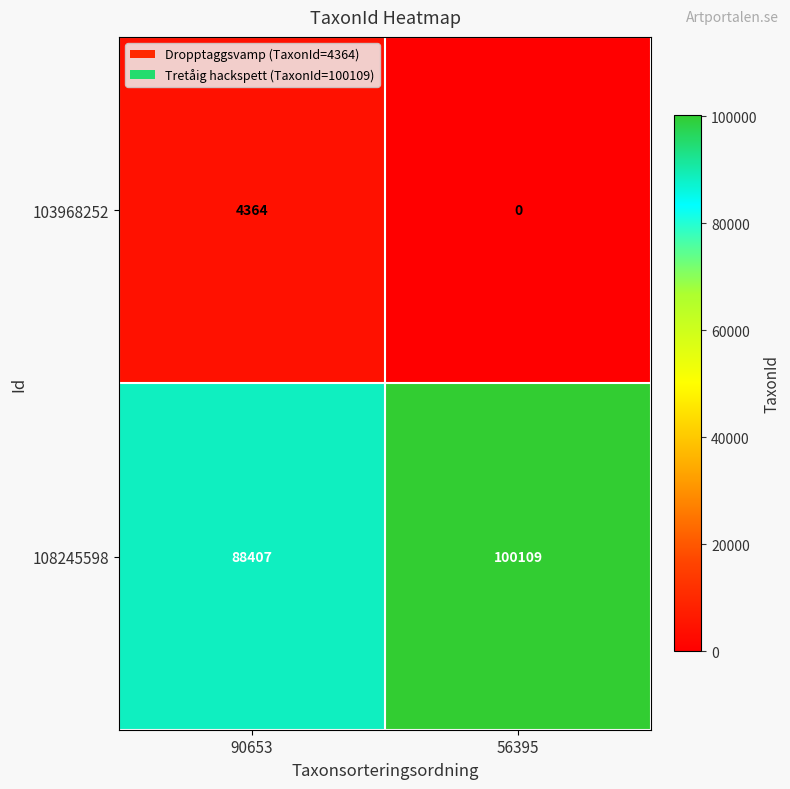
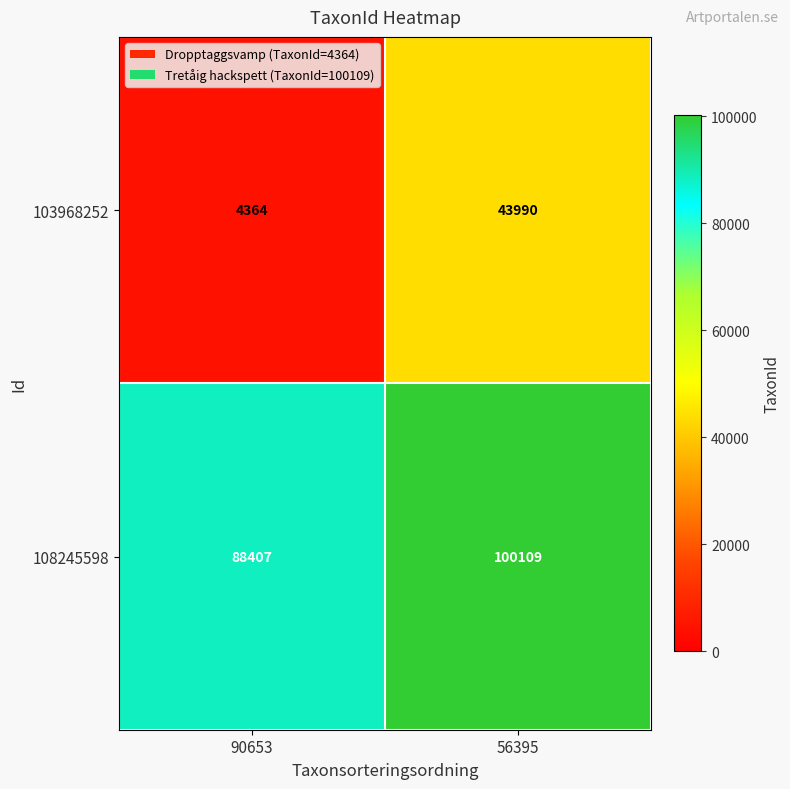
  {
    "103968252": {
      "90653": 4364,
-     "56395": 0
+     "56395": 43990
    },
    "108245598": {
      "90653": 88407,
      "56395": 100109
    }
  }
